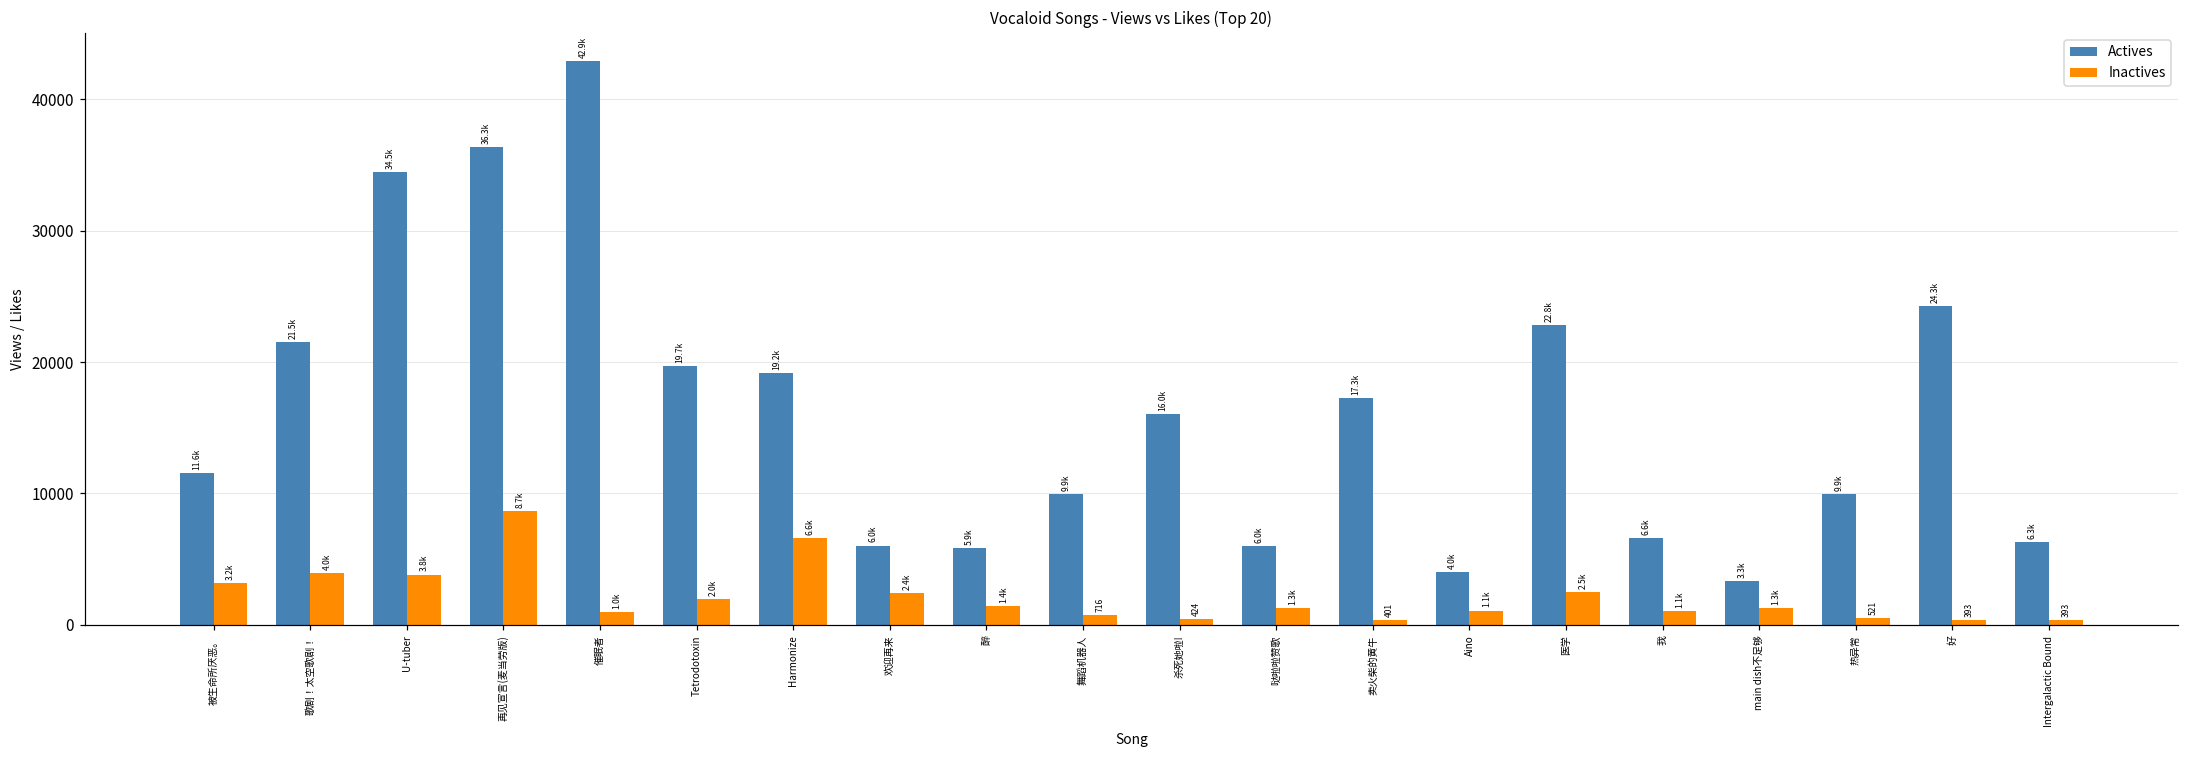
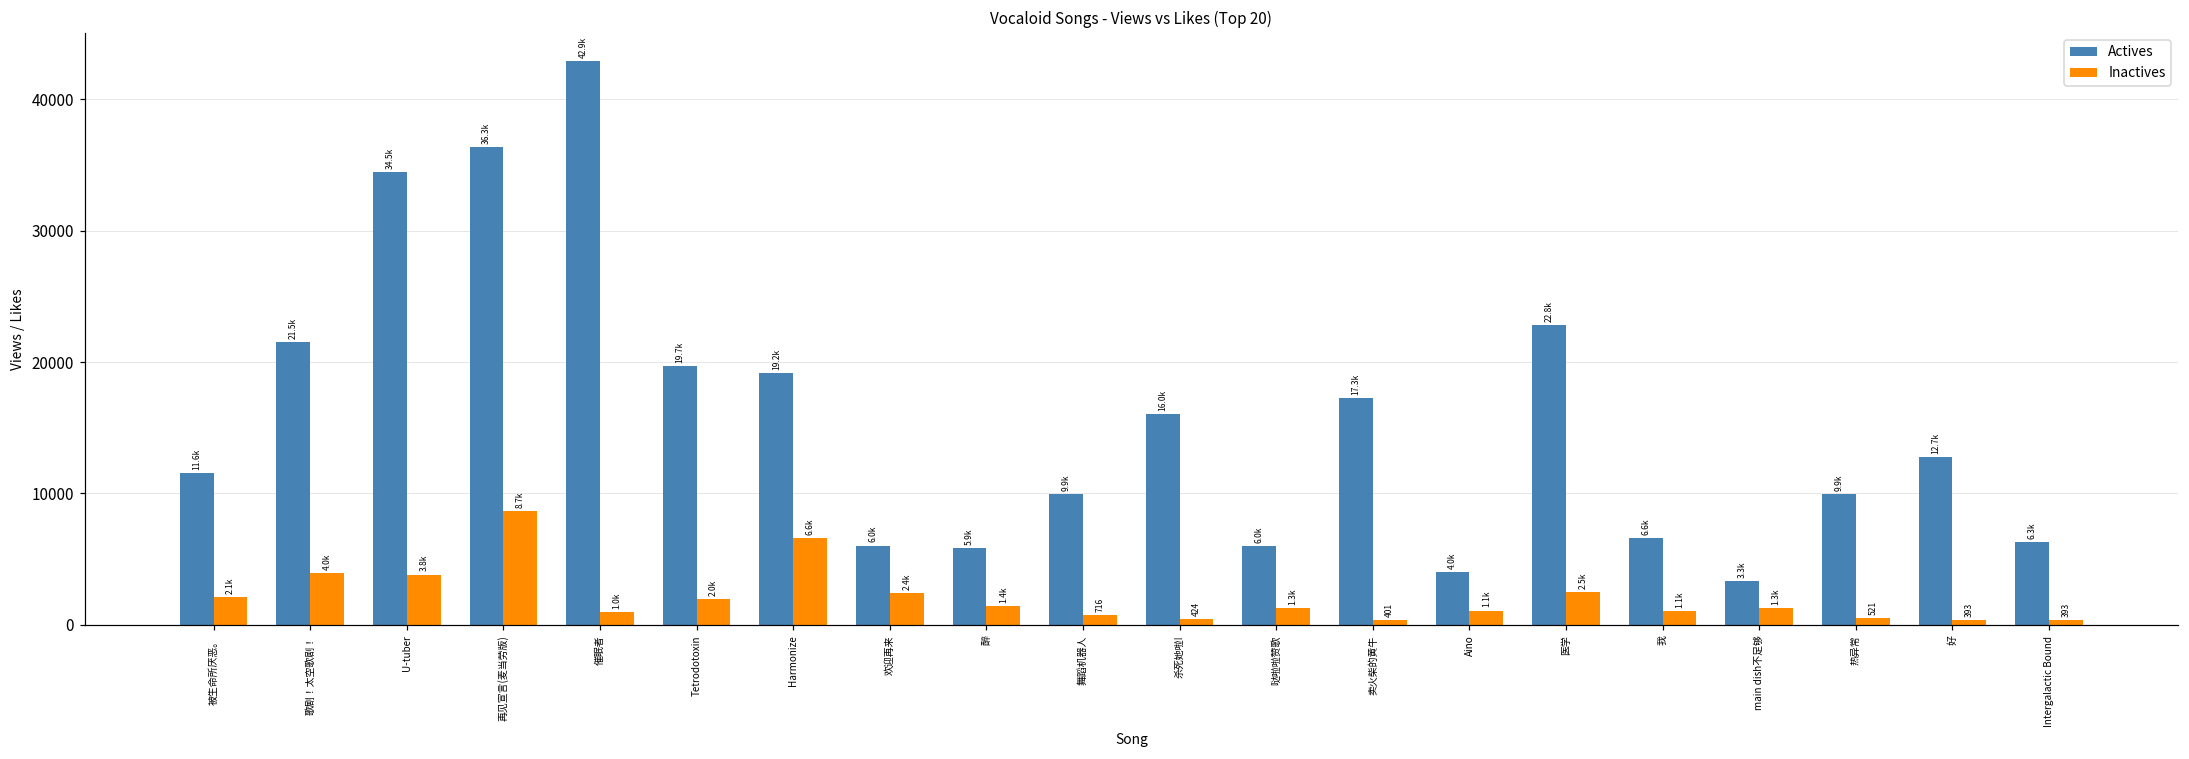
  {
    "Actives": {
      "被生命所厌恶。": "11.6k",
      "歌剧！太空歌剧！": "21.5k",
      "U-tuber": "34.5k",
      "再见宣言(麦当劳版)": "36.3k",
      "催眠者": "42.9k",
      "Tetrodotoxin": "19.7k",
      "Harmonize": "19.2k",
      "欢迎再来": "6.0k",
      "醉": "5.9k",
      "舞蹈机器人": "9.9k",
      "杀死她啦!": "16.0k",
      "哒啦啦赞歌": "6.0k",
      "卖火柴的黄牛": "17.3k",
      "Aino": "4.0k",
      "医学": "22.8k",
      "我": "6.6k",
      "main dish不足够": "3.3k",
      "热异常": "9.9k",
-     "好": "24.3k",
+     "好": "12.7k",
      "Intergalactic Bound": "6.3k"
    },
    "Inactives": {
-     "被生命所厌恶。": "3.2k",
+     "被生命所厌恶。": "2.1k",
      "歌剧！太空歌剧！": "4.0k",
      "U-tuber": "3.8k",
      "再见宣言(麦当劳版)": "8.7k",
      "催眠者": "1.0k",
      "Tetrodotoxin": "2.0k",
      "Harmonize": "6.6k",
      "欢迎再来": "2.4k",
      "醉": "1.4k",
      "舞蹈机器人": "716",
      "杀死她啦!": "424",
      "哒啦啦赞歌": "1.3k",
      "卖火柴的黄牛": "401",
      "Aino": "1.1k",
      "医学": "2.5k",
      "我": "1.1k",
      "main dish不足够": "1.3k",
      "热异常": "521",
      "好": "393",
      "Intergalactic Bound": "393"
    }
  }
